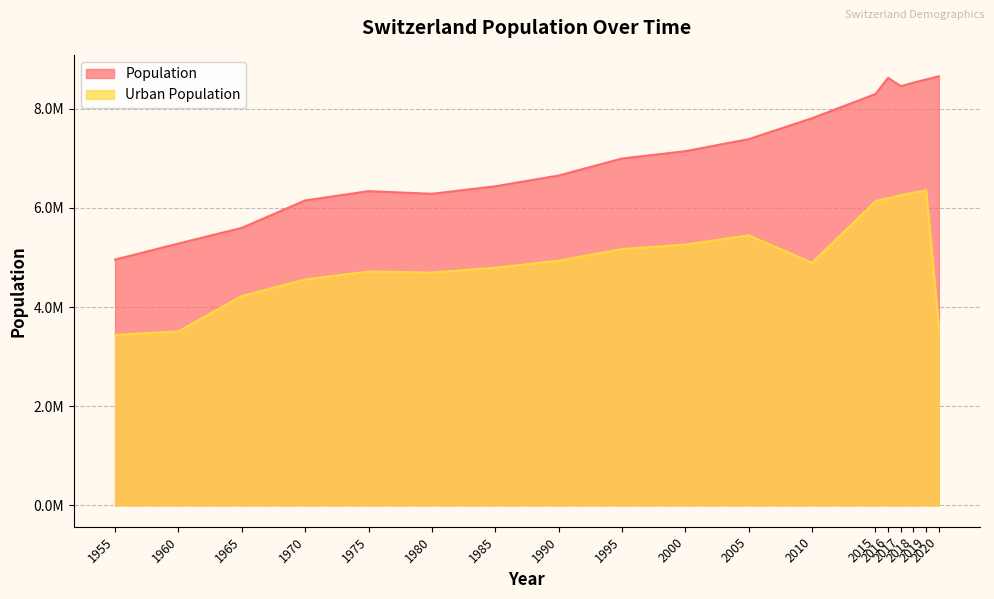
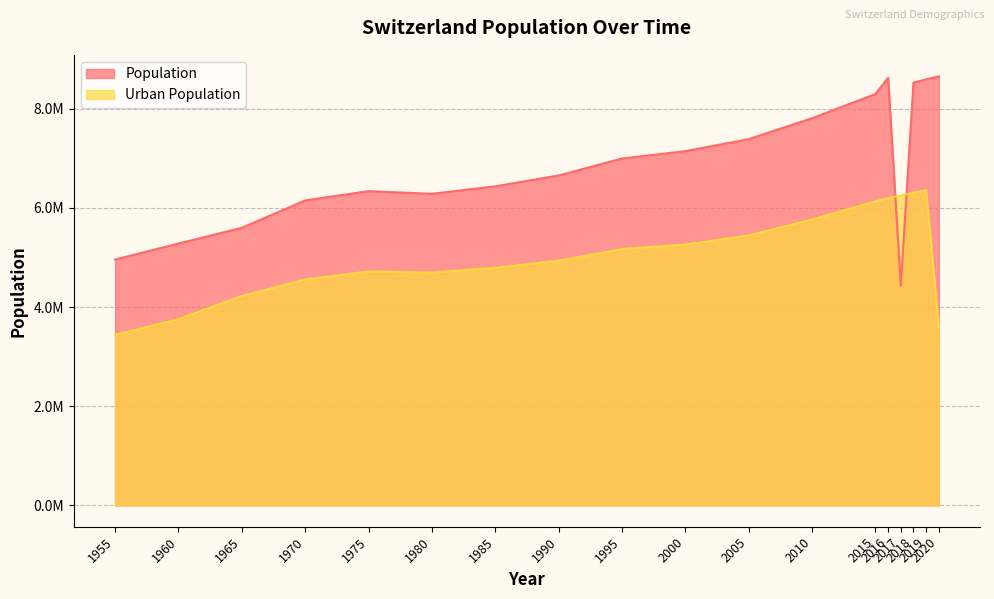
  {
    "Population": {
      "1955": 5000000,
      "1960": 5300000,
      "1965": 5600000,
      "1970": 6200000,
      "1975": 6300000,
      "1980": 6300000,
      "1985": 6400000,
      "1990": 6700000,
      "1995": 7000000,
      "2000": 7100000,
      "2005": 7400000,
      "2010": 7800000,
      "2015": 8300000,
      "2016": 8600000,
-     "2017": 8500000,
+     "2017": 4400000,
      "2018": 8500000,
      "2019": 8600000,
      "2020": 8700000
    },
    "Urban Population": {
      "1955": 3400000,
-     "1960": 3500000,
+     "1960": 3800000,
      "1965": 4200000,
      "1970": 4600000,
      "1975": 4700000,
      "1980": 4700000,
      "1985": 4800000,
      "1990": 4900000,
      "1995": 5200000,
      "2000": 5300000,
      "2005": 5400000,
-     "2010": 4900000,
+     "2010": 5800000,
      "2015": 6100000,
      "2016": 6200000,
      "2017": 6300000,
      "2018": 6300000,
      "2019": 6400000,
      "2020": 3600000
    }
  }
